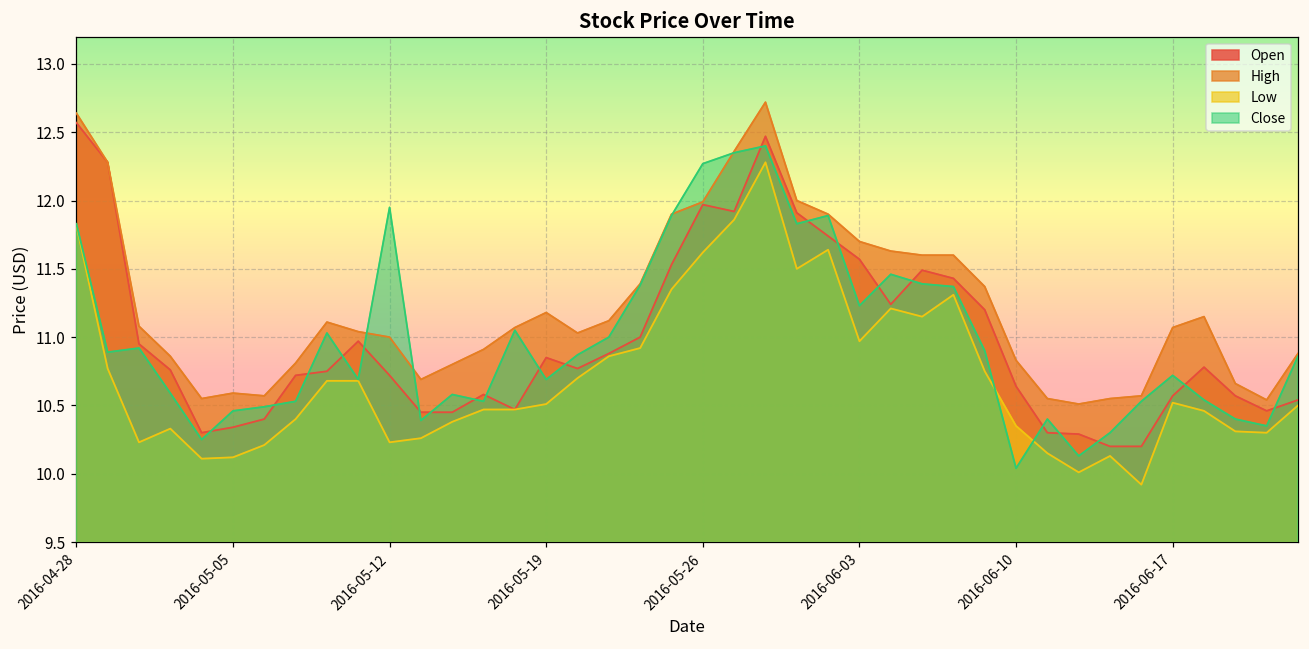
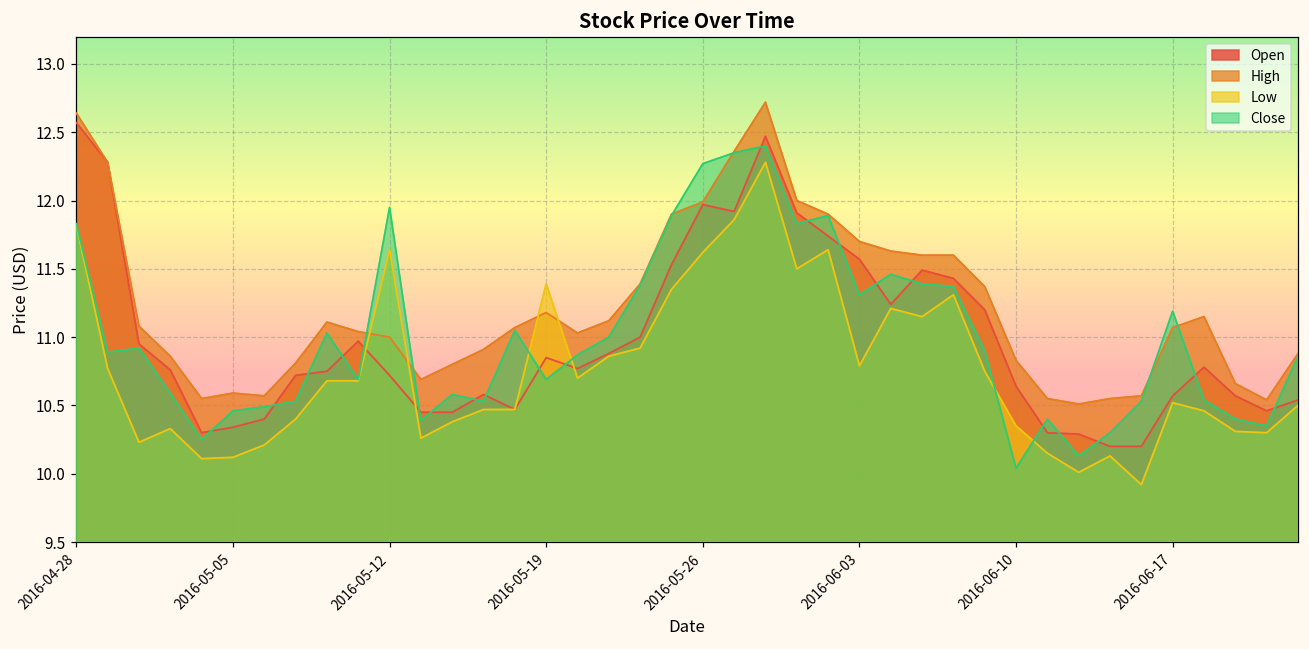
  {
    "Low": {
      "2016-05-05": 10.12,
-     "2016-05-12": 10.23,
-     "2016-05-19": 10.51,
+     "2016-05-12": 11.64,
+     "2016-05-19": 11.39,
      "2016-05-26": 11.62,
-     "2016-06-03": 10.97,
+     "2016-06-03": 10.79,
      "2016-06-10": 10.35,
      "2016-06-17": 10.52
    },
    "Close": {
      "2016-05-05": 10.46,
      "2016-05-12": 11.95,
      "2016-05-19": 10.69,
      "2016-05-26": 12.27,
-     "2016-06-03": 11.23,
+     "2016-06-03": 11.31,
      "2016-06-10": 10.04,
-     "2016-06-17": 10.72
+     "2016-06-17": 11.19
    }
  }
